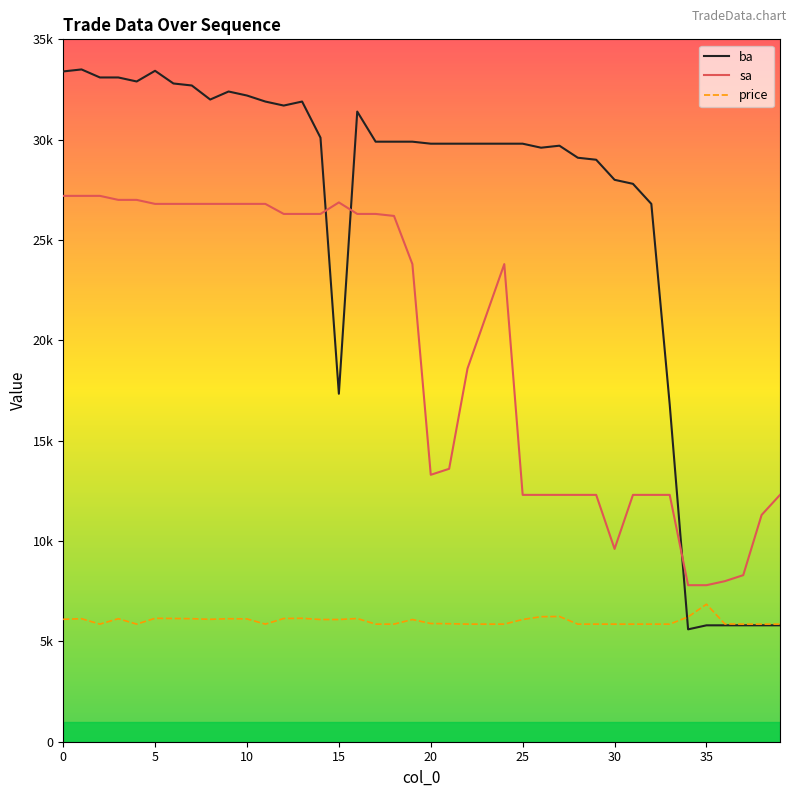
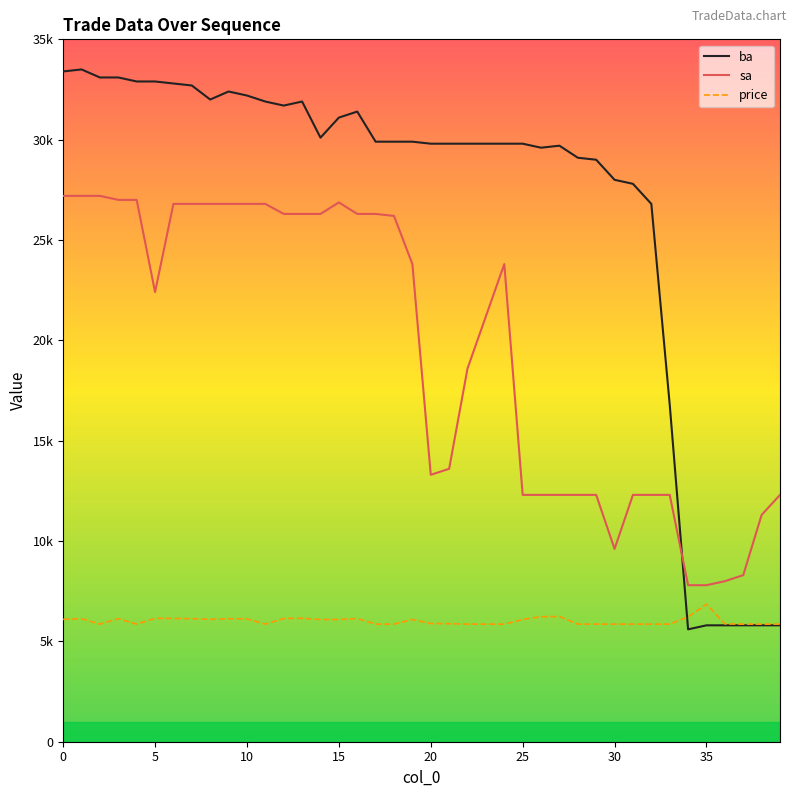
  {
    "ba": {
      "0": 33400,
-     "5": 33400,
+     "5": 32900,
      "10": 32200,
-     "15": 17300,
+     "15": 31100,
      "20": 29800,
      "25": 29800,
      "30": 28000,
      "35": 5800
    },
    "sa": {
      "0": 27200,
-     "5": 26800,
+     "5": 22400,
      "10": 26800,
      "15": 26900,
      "20": 13300,
      "25": 12300,
      "30": 9600,
      "35": 7800
    },
    "price": {
      "0": 6100,
      "5": 6200,
      "10": 6100,
      "15": 6100,
      "20": 5900,
      "25": 6100,
      "30": 5900,
      "35": 6900
    }
  }
